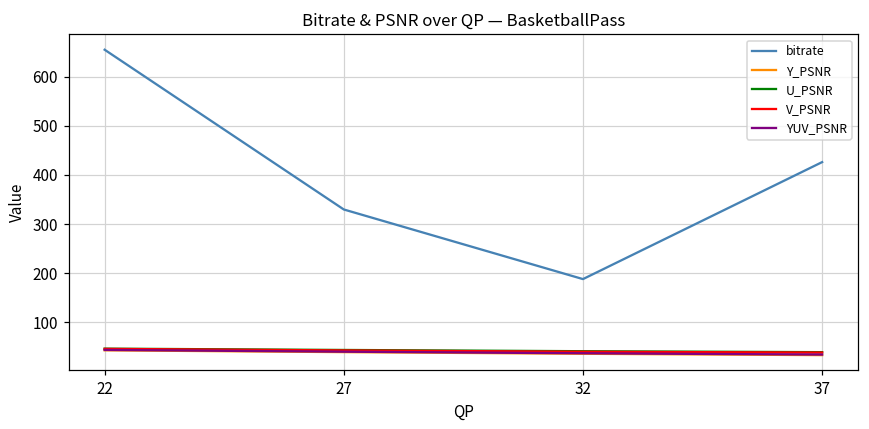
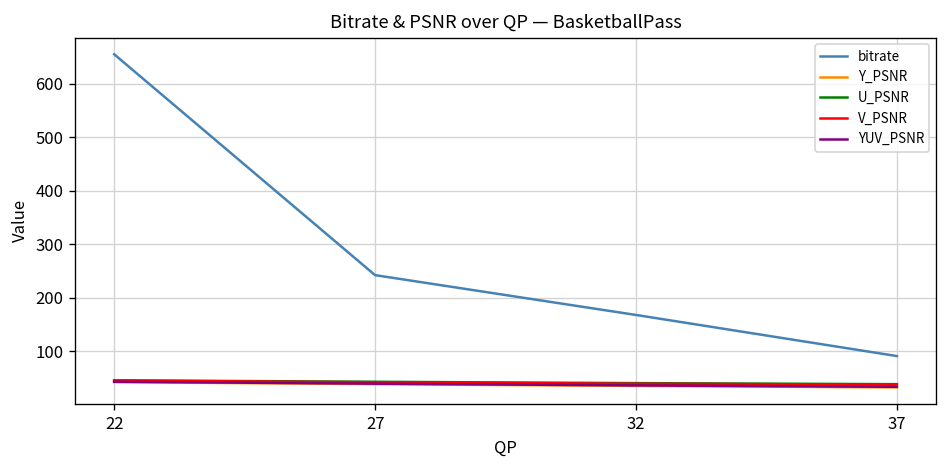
  {
    "bitrate": {
      "22": 660,
-     "27": 330,
-     "32": 190,
-     "37": 430
+     "27": 240,
+     "32": 170,
+     "37": 90
    }
  }
